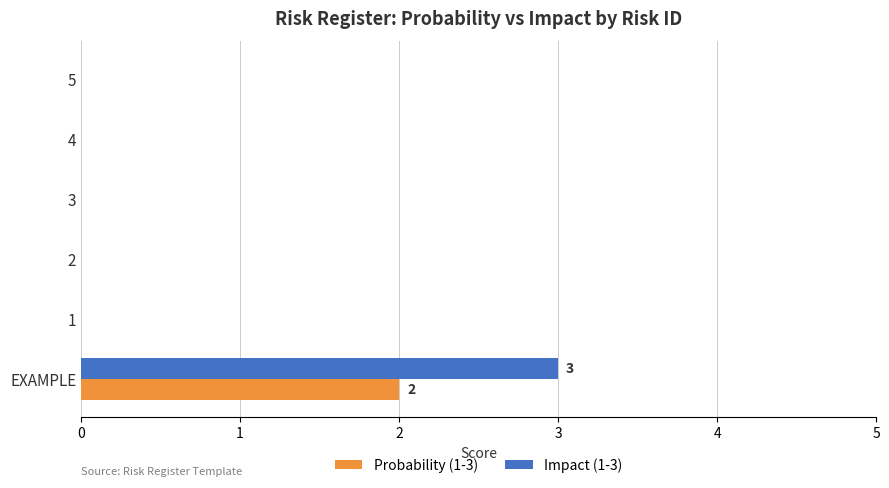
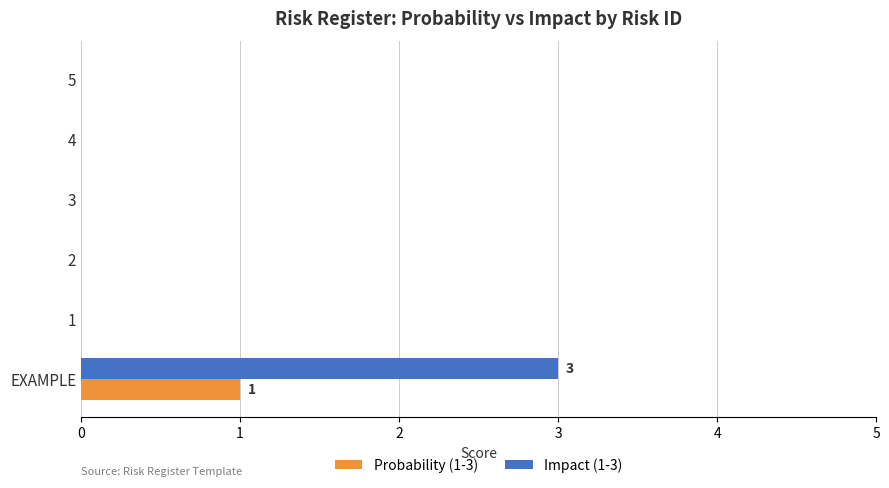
  {
    "Probability (1-3)": {
-     "EXAMPLE": 2
+     "EXAMPLE": 1
    },
    "Impact (1-3)": {
      "EXAMPLE": 3
    }
  }
